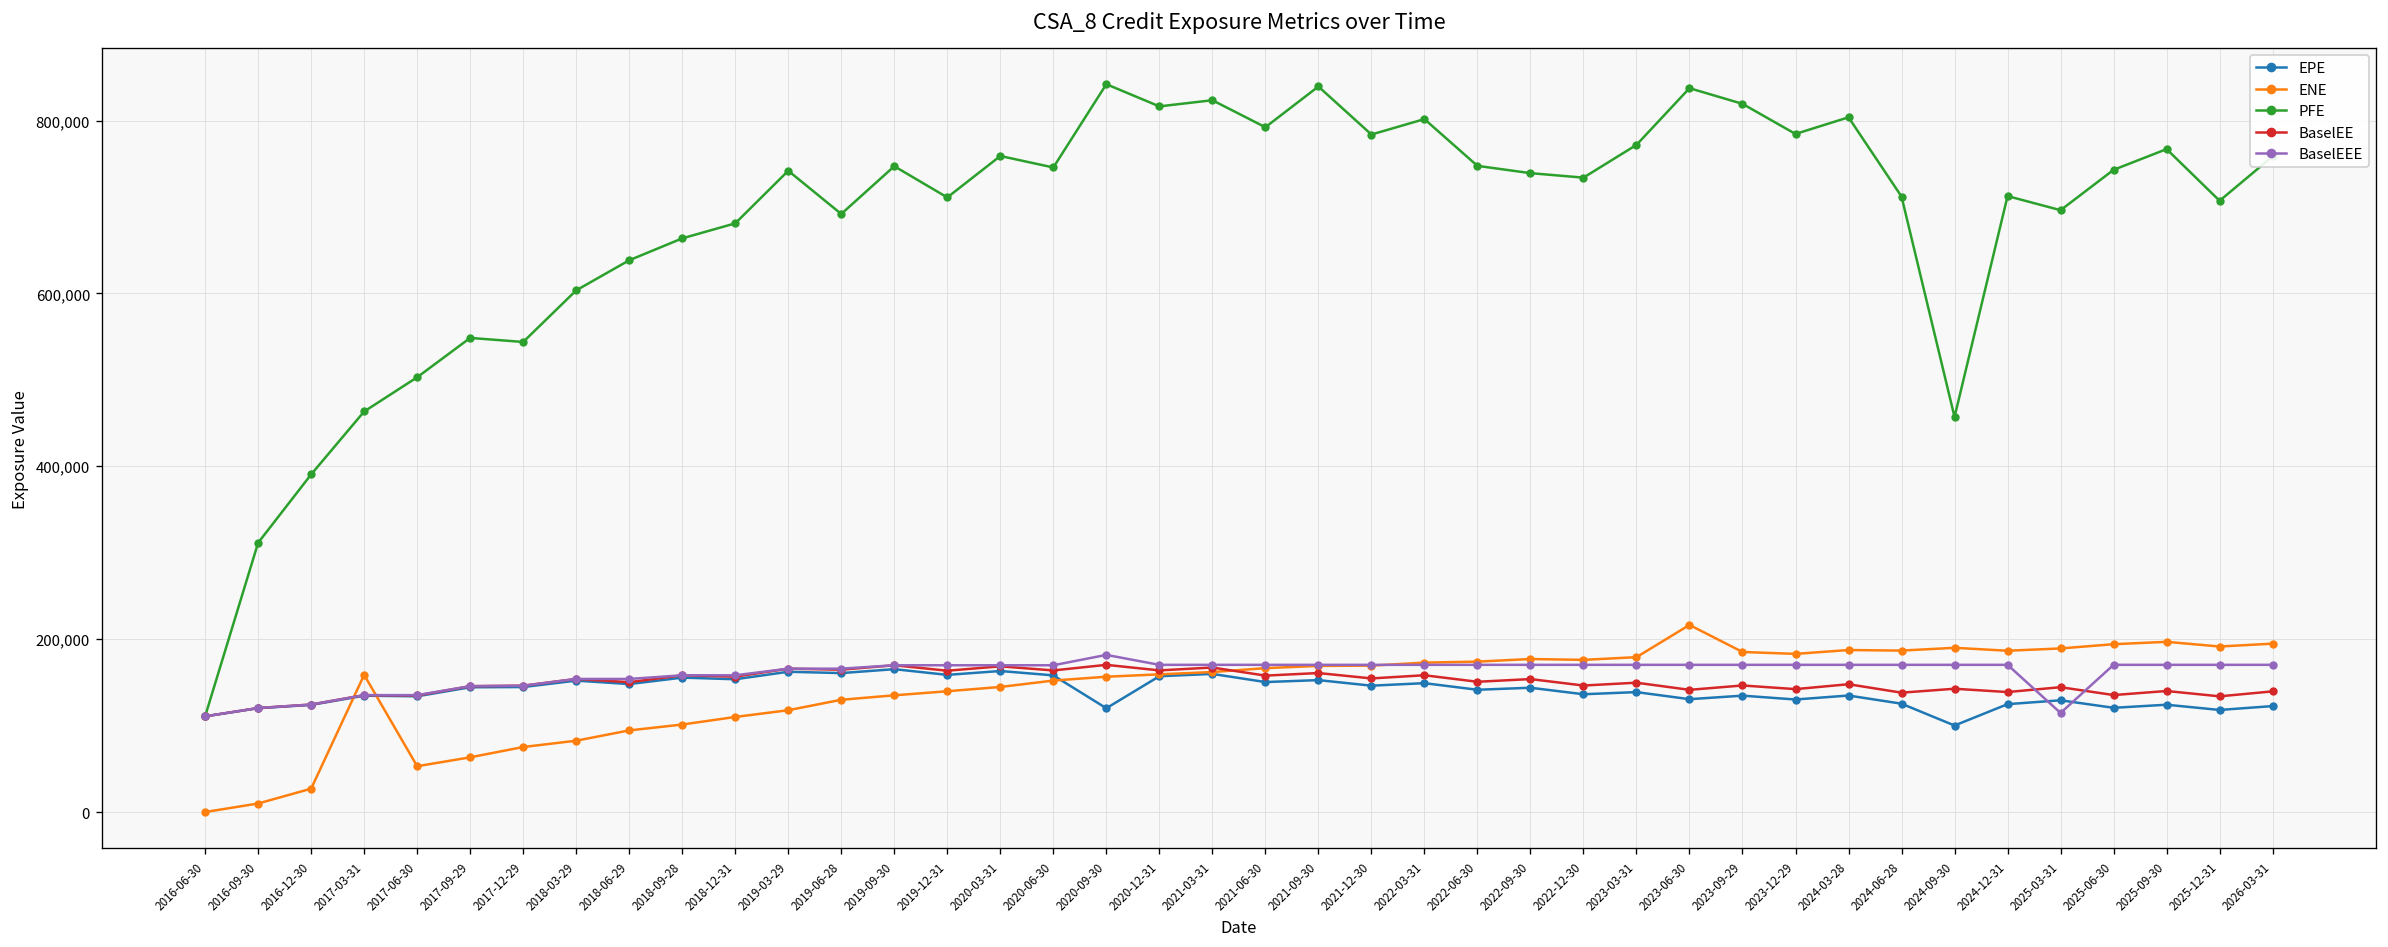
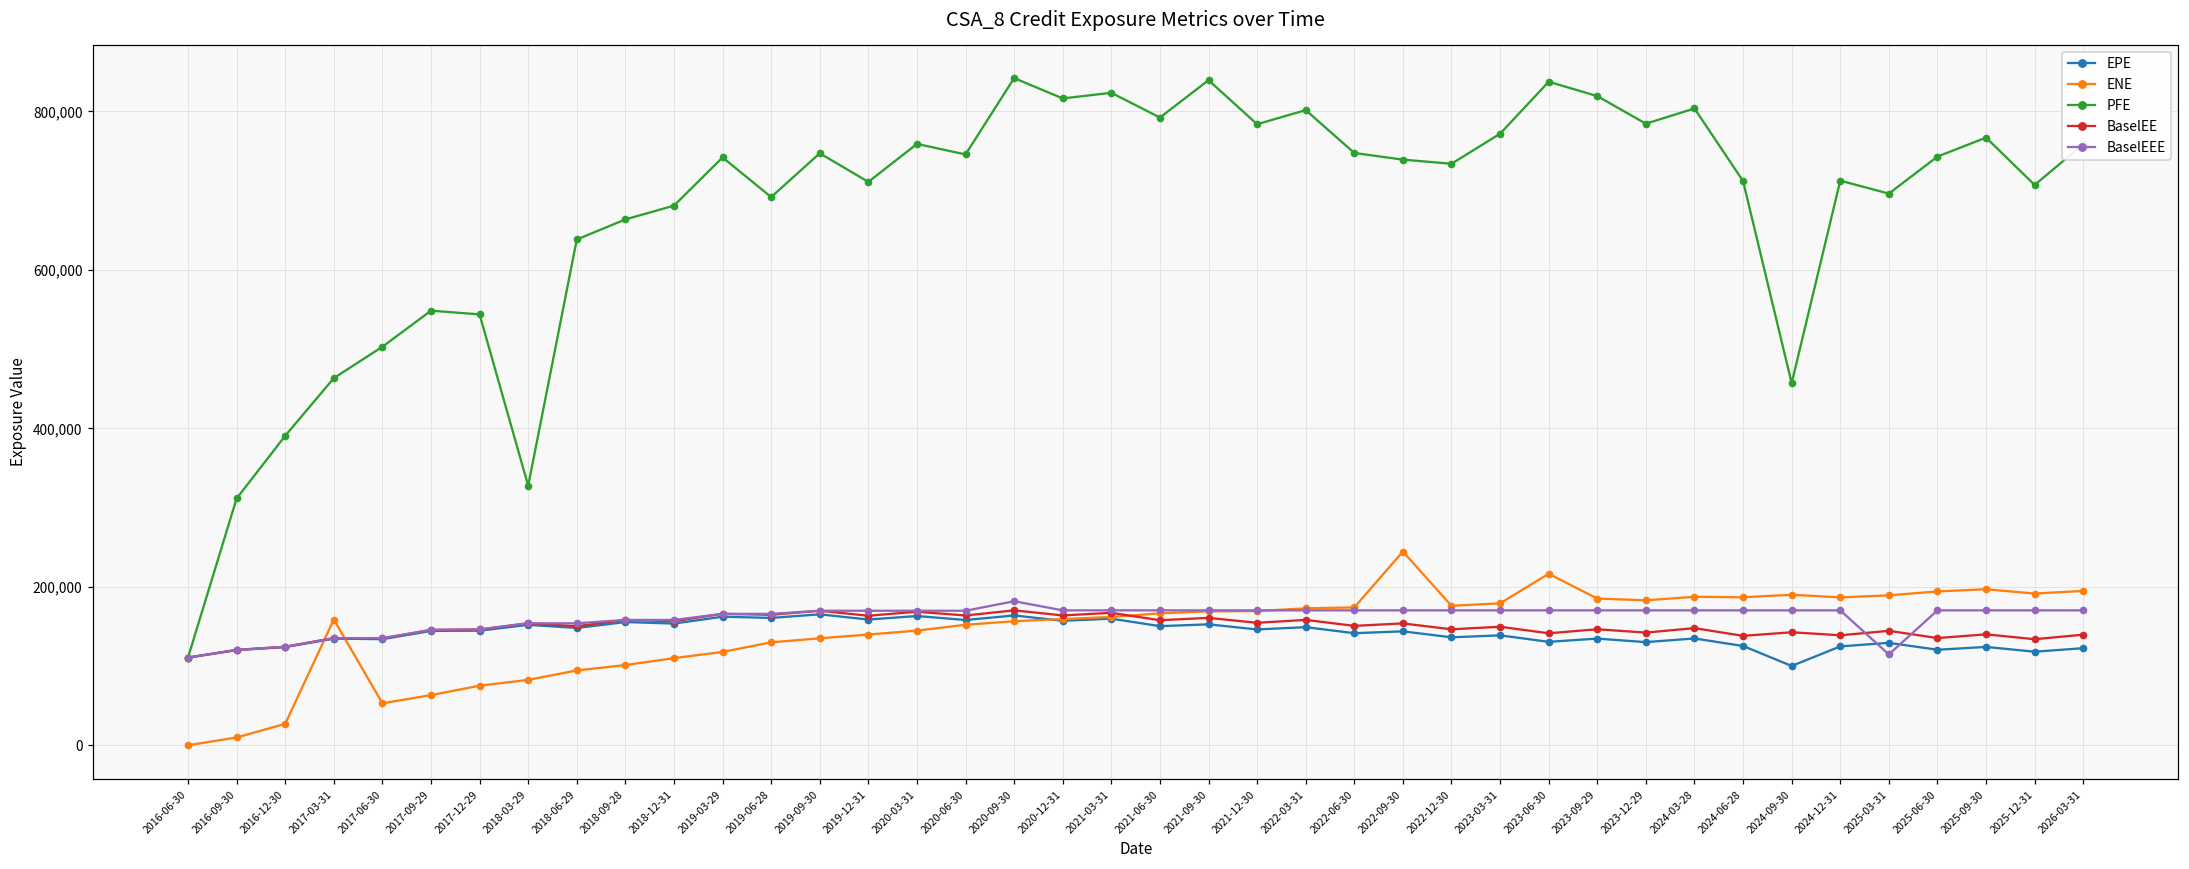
  {
    "EPE": {
      "2019-06-28": "160,000",
      "2019-09-30": "170,000",
      "2019-12-31": "160,000",
      "2020-03-31": "160,000",
      "2020-06-30": "160,000",
-     "2020-09-30": "120,000",
+     "2020-09-30": "160,000",
      "2021-06-30": "150,000",
      "2021-09-30": "150,000",
      "2021-12-30": "150,000",
      "2022-03-31": "150,000",
      "2022-06-30": "140,000",
      "2022-09-30": "140,000",
      "2022-12-30": "140,000",
      "2023-03-31": "140,000",
      "2023-06-30": "130,000",
      "2023-09-29": "130,000",
      "2023-12-29": "130,000",
      "2024-03-28": "130,000",
      "2024-06-28": "130,000",
      "2024-09-30": "100,000",
      "2024-12-31": "120,000",
      "2025-03-31": "130,000",
      "2025-06-30": "120,000",
      "2025-09-30": "120,000",
      "2025-12-31": "120,000",
      "2026-03-31": "120,000"
    },
    "ENE": {
      "2016-06-30": "0",
      "2016-09-30": "10,000",
      "2016-12-30": "30,000",
      "2017-03-31": "160,000",
      "2017-06-30": "50,000",
      "2017-09-29": "60,000",
      "2017-12-29": "80,000",
      "2018-03-29": "80,000",
      "2018-06-29": "90,000",
      "2018-09-28": "100,000",
      "2018-12-31": "110,000",
      "2019-03-29": "120,000",
      "2019-06-28": "130,000",
      "2019-09-30": "140,000",
      "2019-12-31": "140,000",
      "2020-03-31": "140,000",
      "2020-06-30": "150,000",
      "2020-09-30": "160,000",
      "2021-06-30": "170,000",
      "2022-06-30": "170,000",
-     "2022-09-30": "180,000",
+     "2022-09-30": "240,000",
      "2022-12-30": "180,000",
      "2023-03-31": "180,000",
      "2023-06-30": "220,000",
      "2023-09-29": "190,000",
      "2023-12-29": "180,000",
      "2024-03-28": "190,000",
      "2024-06-28": "190,000",
      "2024-09-30": "190,000",
      "2024-12-31": "190,000",
      "2025-03-31": "190,000",
      "2025-06-30": "190,000",
      "2025-09-30": "200,000",
      "2025-12-31": "190,000",
      "2026-03-31": "190,000"
    },
    "PFE": {
      "2016-09-30": "310,000",
      "2016-12-30": "390,000",
      "2017-03-31": "460,000",
      "2017-06-30": "500,000",
      "2017-09-29": "550,000",
      "2017-12-29": "540,000",
-     "2018-03-29": "600,000",
+     "2018-03-29": "330,000",
      "2018-06-29": "640,000",
      "2018-09-28": "660,000",
      "2018-12-31": "680,000",
      "2019-03-29": "740,000",
      "2019-06-28": "690,000",
      "2019-09-30": "750,000",
      "2019-12-31": "710,000",
      "2020-03-31": "760,000",
      "2020-06-30": "750,000",
      "2020-09-30": "840,000",
      "2020-12-31": "820,000",
      "2021-03-31": "820,000",
      "2021-06-30": "790,000",
      "2021-09-30": "840,000",
      "2021-12-30": "780,000",
      "2022-03-31": "800,000",
      "2022-06-30": "750,000",
      "2022-09-30": "740,000",
      "2022-12-30": "730,000",
      "2023-03-31": "770,000",
      "2023-06-30": "840,000",
      "2023-09-29": "820,000",
      "2023-12-29": "780,000",
      "2024-03-28": "800,000",
      "2024-06-28": "710,000",
      "2024-09-30": "460,000",
      "2024-12-31": "710,000",
      "2025-03-31": "700,000",
      "2025-06-30": "740,000",
      "2025-09-30": "770,000",
      "2025-12-31": "710,000"
    },
    "BaselEE": {
      "2019-12-31": "160,000",
      "2020-06-30": "160,000",
      "2020-09-30": "170,000",
      "2020-12-31": "160,000",
      "2021-06-30": "160,000",
      "2021-09-30": "160,000",
      "2021-12-30": "150,000",
      "2022-03-31": "160,000",
      "2022-06-30": "150,000",
      "2022-09-30": "150,000",
      "2022-12-30": "150,000",
      "2023-03-31": "150,000",
      "2023-06-30": "140,000",
      "2023-09-29": "150,000",
      "2023-12-29": "140,000",
      "2024-03-28": "150,000",
      "2024-06-28": "140,000",
      "2024-09-30": "140,000",
      "2024-12-31": "140,000",
      "2025-03-31": "140,000",
      "2025-06-30": "140,000",
      "2025-09-30": "140,000",
      "2025-12-31": "130,000",
      "2026-03-31": "140,000"
    },
    "BaselEEE": {
      "2018-06-29": "150,000",
      "2019-12-31": "170,000",
      "2020-06-30": "170,000",
      "2020-09-30": "180,000",
      "2020-12-31": "170,000",
      "2021-06-30": "170,000",
      "2022-06-30": "170,000",
      "2022-09-30": "170,000",
      "2022-12-30": "170,000",
      "2023-03-31": "170,000",
      "2023-06-30": "170,000",
      "2023-09-29": "170,000",
      "2023-12-29": "170,000",
      "2024-03-28": "170,000",
      "2024-06-28": "170,000",
      "2024-09-30": "170,000",
      "2024-12-31": "170,000",
      "2025-03-31": "110,000",
      "2025-06-30": "170,000",
      "2025-09-30": "170,000",
      "2025-12-31": "170,000",
      "2026-03-31": "170,000"
    }
  }
